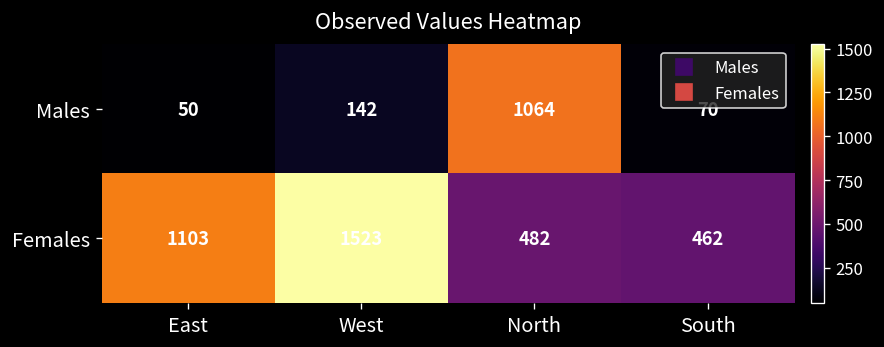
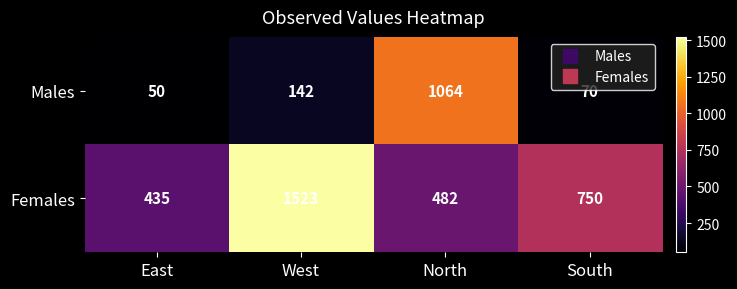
  {
    "Males": {
      "East": 50,
      "West": 142,
      "North": 1064
    },
    "Females": {
-     "East": 1103,
+     "East": 435,
      "West": 1523,
      "North": 482,
-     "South": 462
+     "South": 750
    }
  }
